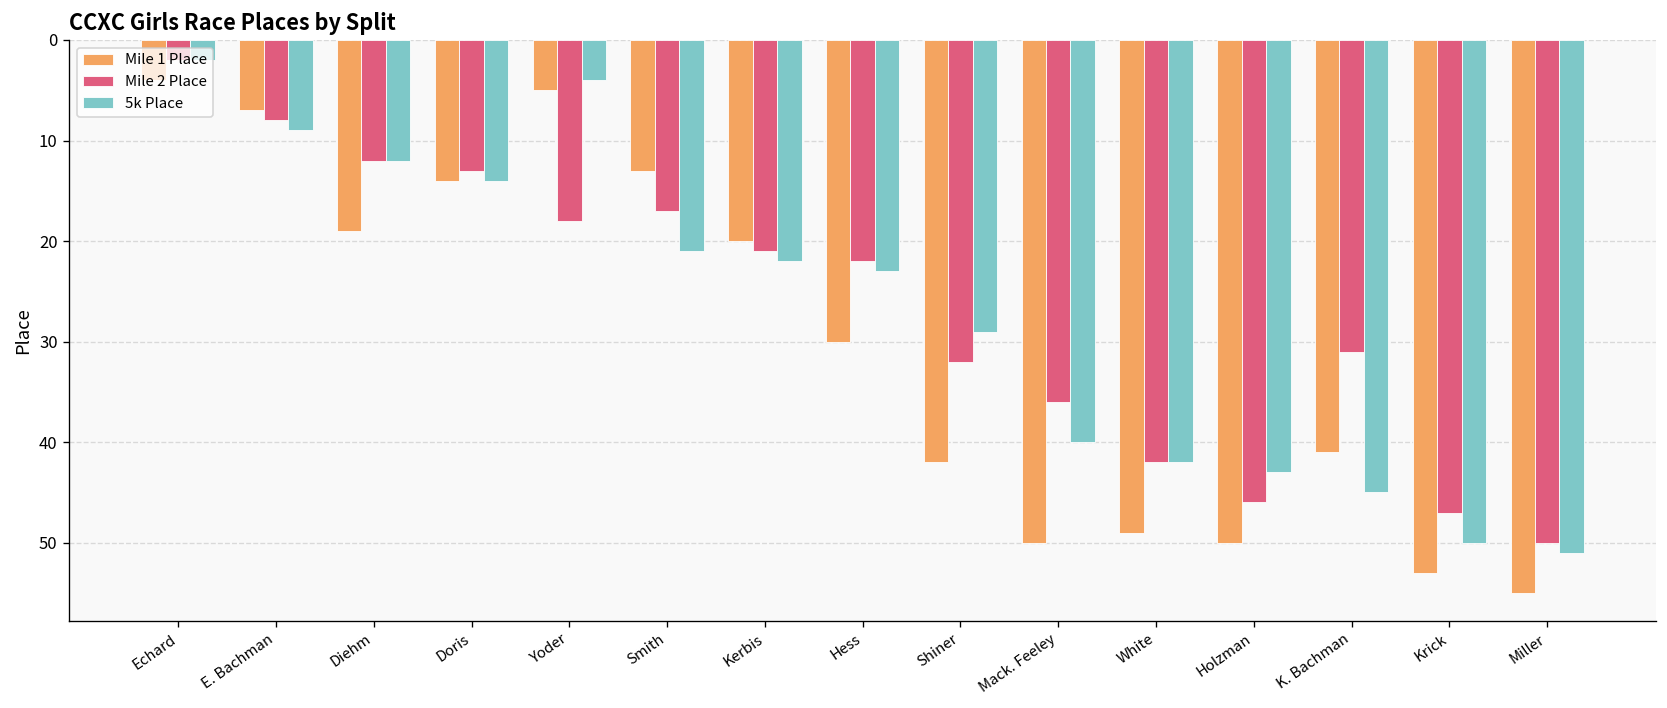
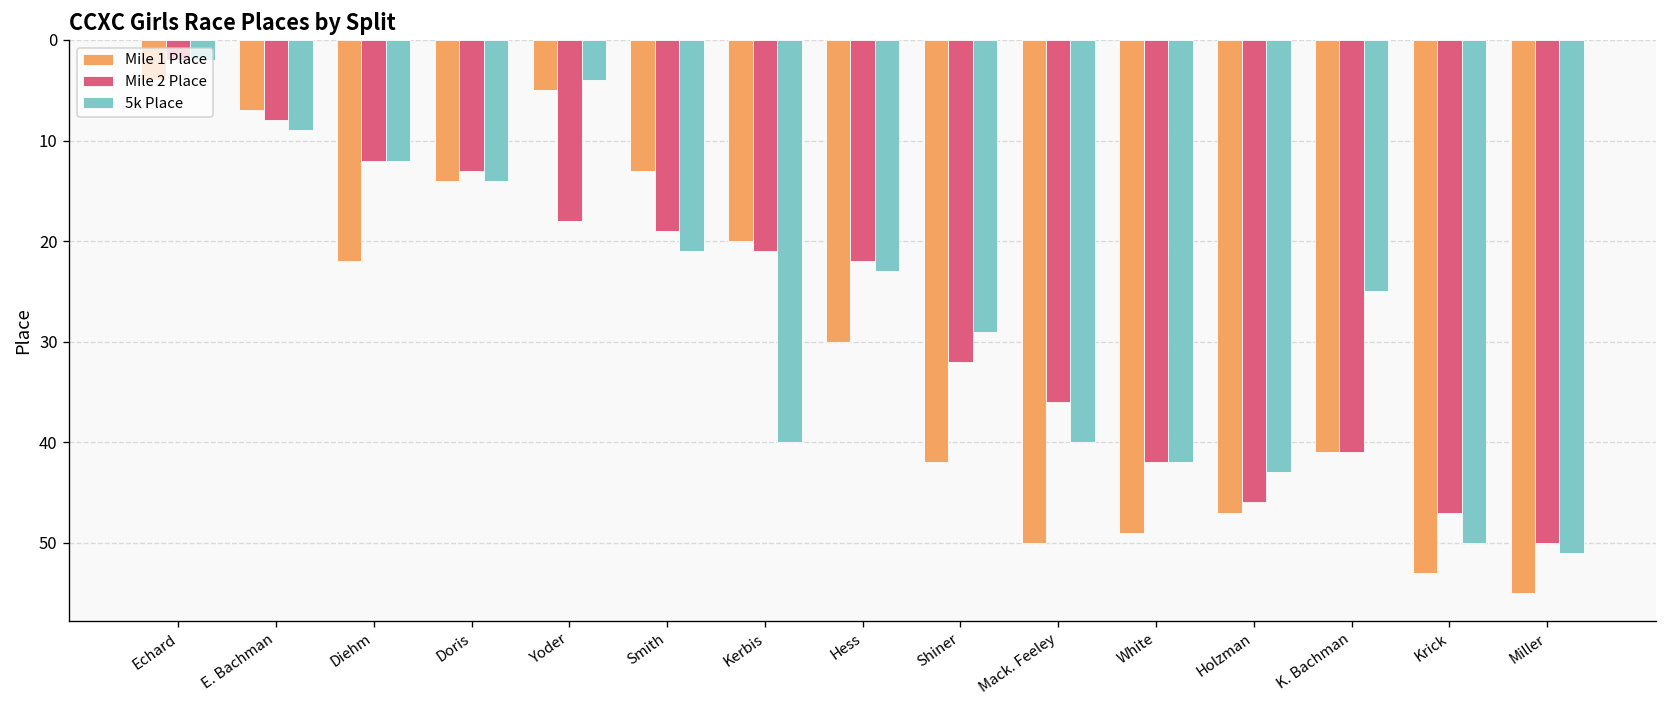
  {
    "Mile 1 Place": {
      "E. Bachman": 7,
-     "Diehm": 19,
+     "Diehm": 22,
      "Doris": 14,
      "Yoder": 5,
      "Smith": 13,
      "Kerbis": 20,
      "Hess": 30,
      "Shiner": 42,
      "Mack. Feeley": 50,
      "White": 49,
-     "Holzman": 50,
+     "Holzman": 47,
      "K. Bachman": 41,
      "Krick": 53,
      "Miller": 55
    },
    "Mile 2 Place": {
      "E. Bachman": 8,
      "Diehm": 12,
      "Doris": 13,
      "Yoder": 18,
-     "Smith": 17,
+     "Smith": 19,
      "Kerbis": 21,
      "Hess": 22,
      "Shiner": 32,
      "Mack. Feeley": 36,
      "White": 42,
      "Holzman": 46,
-     "K. Bachman": 31,
+     "K. Bachman": 41,
      "Krick": 47,
      "Miller": 50
    },
    "5k Place": {
      "E. Bachman": 9,
      "Diehm": 12,
      "Doris": 14,
      "Yoder": 4,
      "Smith": 21,
-     "Kerbis": 22,
+     "Kerbis": 40,
      "Hess": 23,
      "Shiner": 29,
      "Mack. Feeley": 40,
      "White": 42,
      "Holzman": 43,
-     "K. Bachman": 45,
+     "K. Bachman": 25,
      "Krick": 50,
      "Miller": 51
    }
  }
